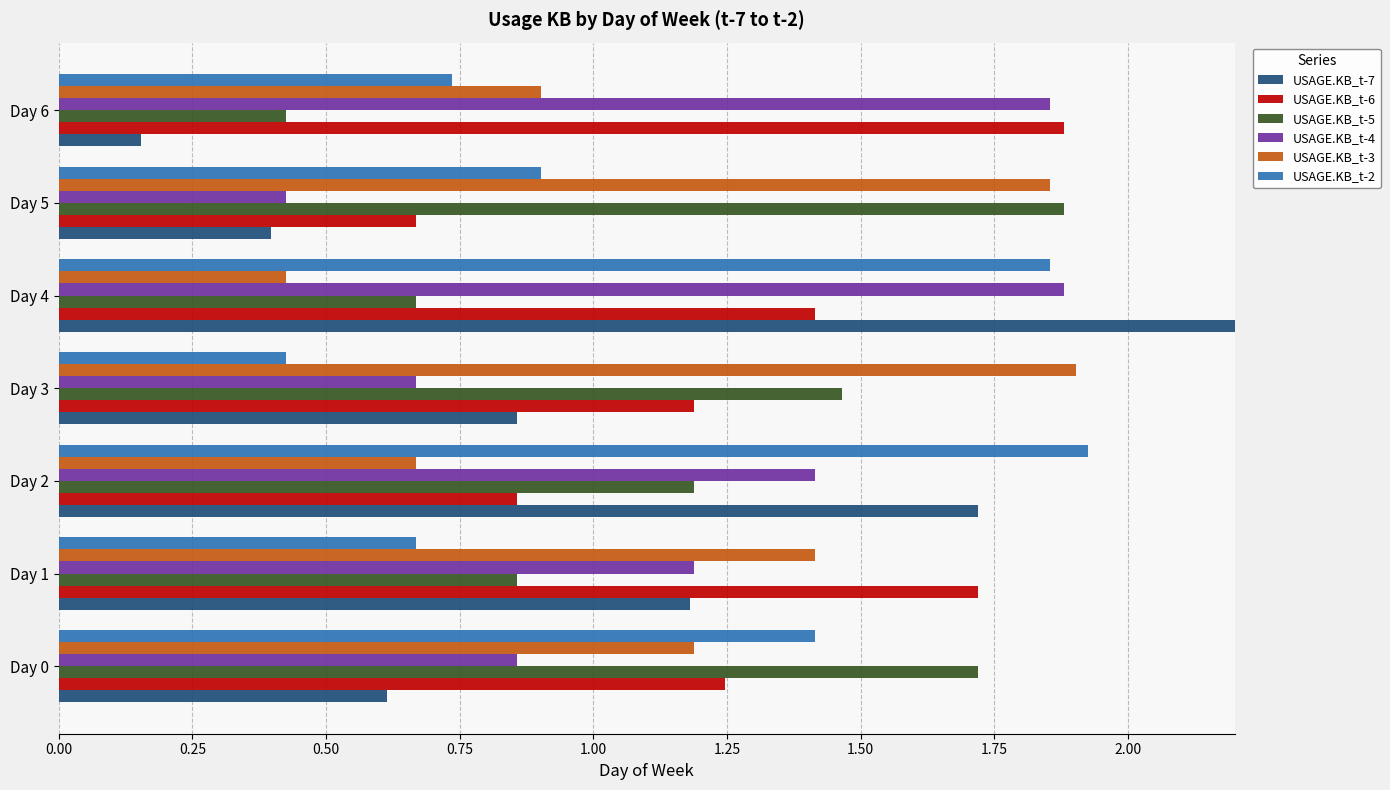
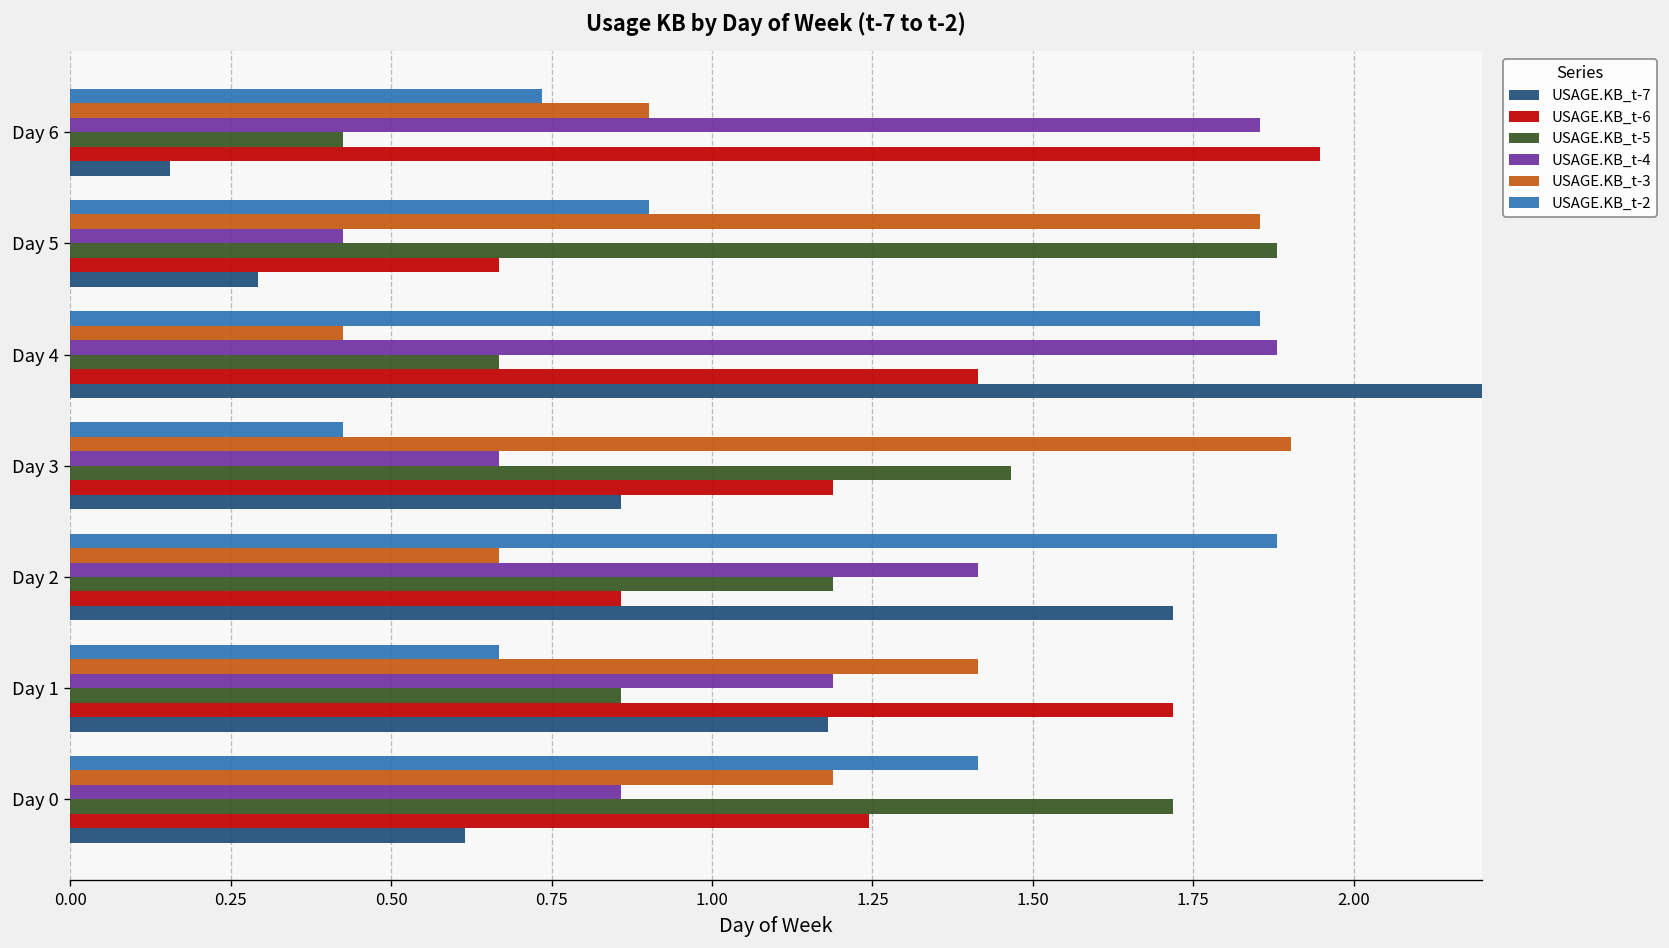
  {
    "USAGE.KB_t-7": {
      "Day 6": 0.15,
-     "Day 5": 0.40,
+     "Day 5": 0.29,
      "Day 3": 0.86,
      "Day 2": 1.72,
      "Day 1": 1.18,
      "Day 0": 0.61
    },
    "USAGE.KB_t-6": {
-     "Day 6": 1.88,
+     "Day 6": 1.95,
      "Day 5": 0.67,
      "Day 4": 1.42,
      "Day 3": 1.19,
      "Day 2": 0.86,
      "Day 1": 1.72,
      "Day 0": 1.25
    },
    "USAGE.KB_t-5": {
      "Day 6": 0.42,
      "Day 5": 1.88,
      "Day 4": 0.67,
      "Day 3": 1.47,
      "Day 2": 1.19,
      "Day 1": 0.86,
      "Day 0": 1.72
    },
    "USAGE.KB_t-4": {
      "Day 6": 1.85,
      "Day 5": 0.42,
      "Day 4": 1.88,
      "Day 3": 0.67,
      "Day 2": 1.42,
      "Day 1": 1.19,
      "Day 0": 0.86
    },
    "USAGE.KB_t-3": {
      "Day 6": 0.90,
      "Day 5": 1.85,
      "Day 4": 0.42,
      "Day 3": 1.90,
      "Day 2": 0.67,
      "Day 1": 1.42,
      "Day 0": 1.19
    },
    "USAGE.KB_t-2": {
      "Day 6": 0.73,
      "Day 5": 0.90,
      "Day 4": 1.85,
      "Day 3": 0.42,
-     "Day 2": 1.93,
+     "Day 2": 1.88,
      "Day 1": 0.67,
      "Day 0": 1.42
    }
  }
